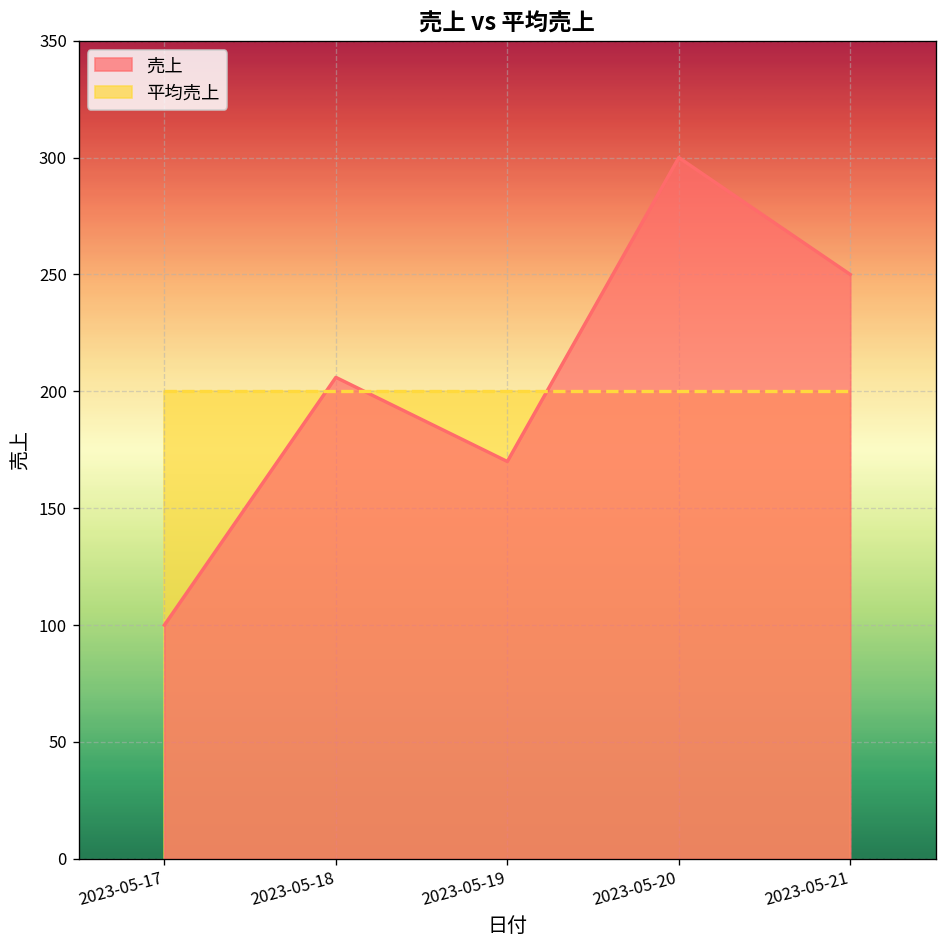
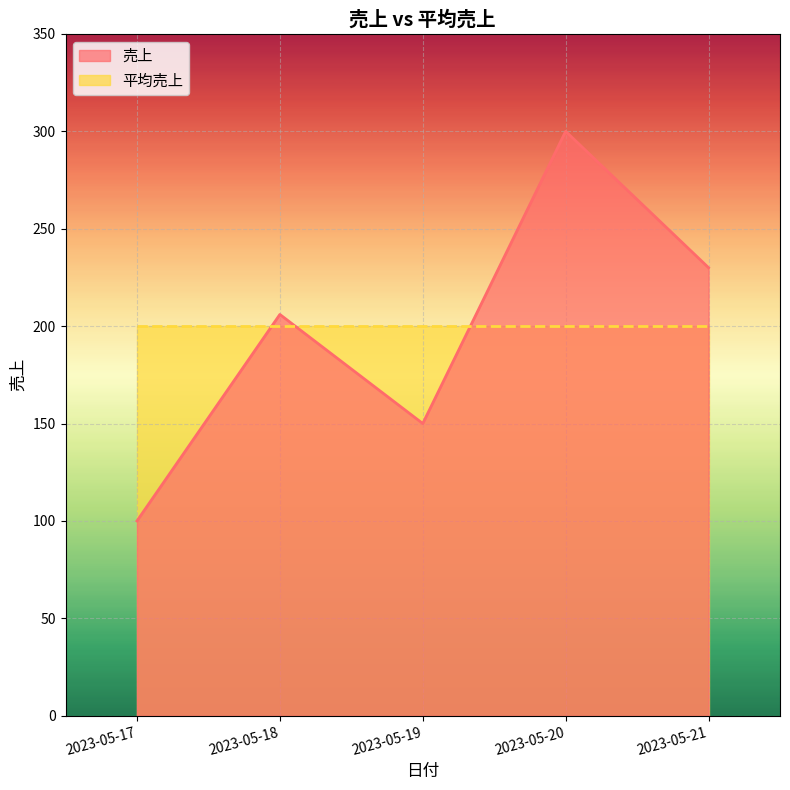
  {
    "売上": {
      "2023-05-17": 100,
      "2023-05-18": 206,
-     "2023-05-19": 170,
+     "2023-05-19": 150,
      "2023-05-20": 300,
-     "2023-05-21": 250
+     "2023-05-21": 230
    },
    "平均売上": {
      "2023-05-17": 200,
      "2023-05-18": 200,
      "2023-05-19": 200,
      "2023-05-20": 200,
      "2023-05-21": 200
    }
  }
